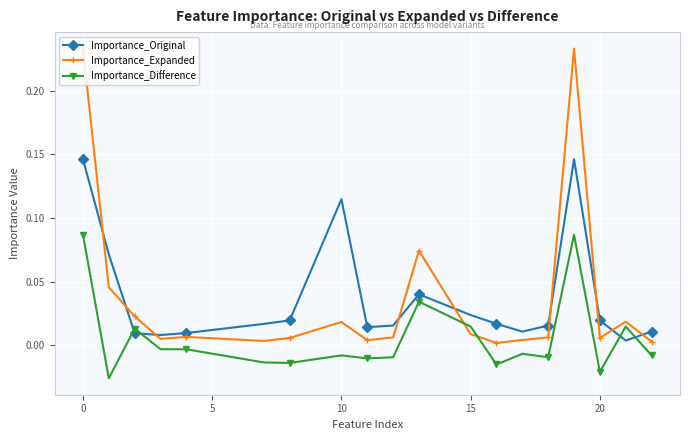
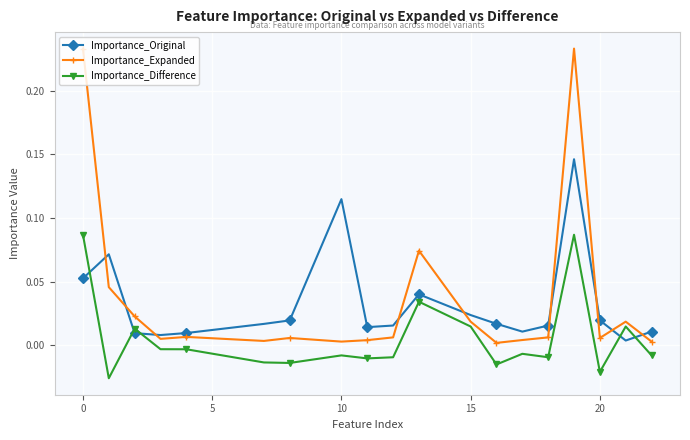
  {
    "Importance_Original": {
-     "0": 0.146,
+     "0": 0.053,
      "10": 0.115,
      "15": 0.024,
      "20": 0.020
    },
    "Importance_Expanded": {
-     "10": 0.018,
-     "15": 0.009,
+     "10": 0.003,
+     "15": 0.019,
      "20": 0.006
    },
    "Importance_Difference": {
      "0": 0.087,
      "10": -0.008,
      "15": 0.015,
      "20": -0.021
    }
  }
